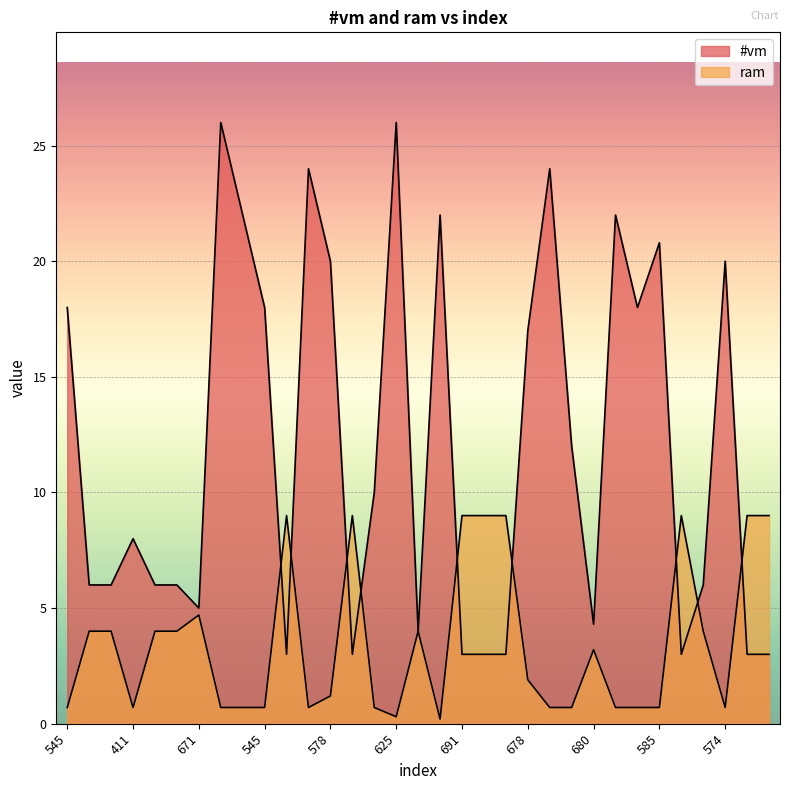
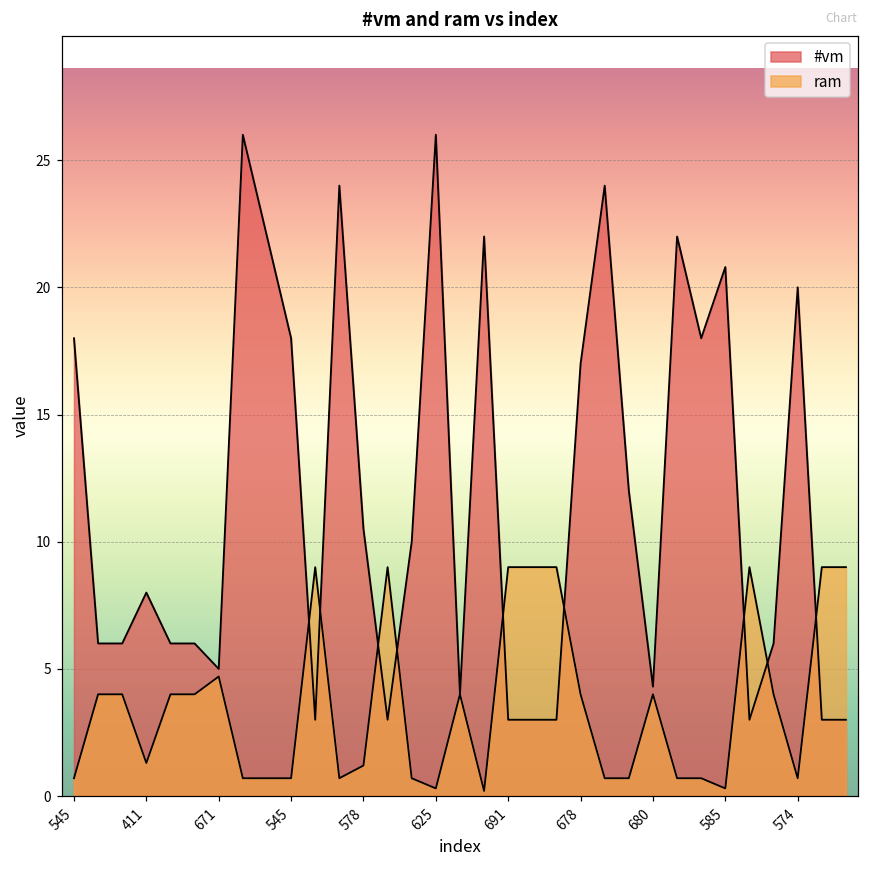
  {
    "#vm": {
      "411": 8.0,
      "671": 5.0,
-     "578": 20.0,
+     "578": 10.5,
      "625": 26.0,
      "691": 3.0,
      "678": 17.0,
      "680": 4.3,
      "585": 20.8,
      "574": 20.0
    },
    "ram": {
-     "411": 0.7,
+     "411": 1.3,
      "671": 4.7,
      "578": 1.2,
      "625": 0.3,
      "691": 9.0,
-     "678": 1.9,
-     "680": 3.2,
-     "585": 0.7,
+     "678": 4.0,
+     "680": 4.0,
+     "585": 0.3,
      "574": 0.7
    }
  }
